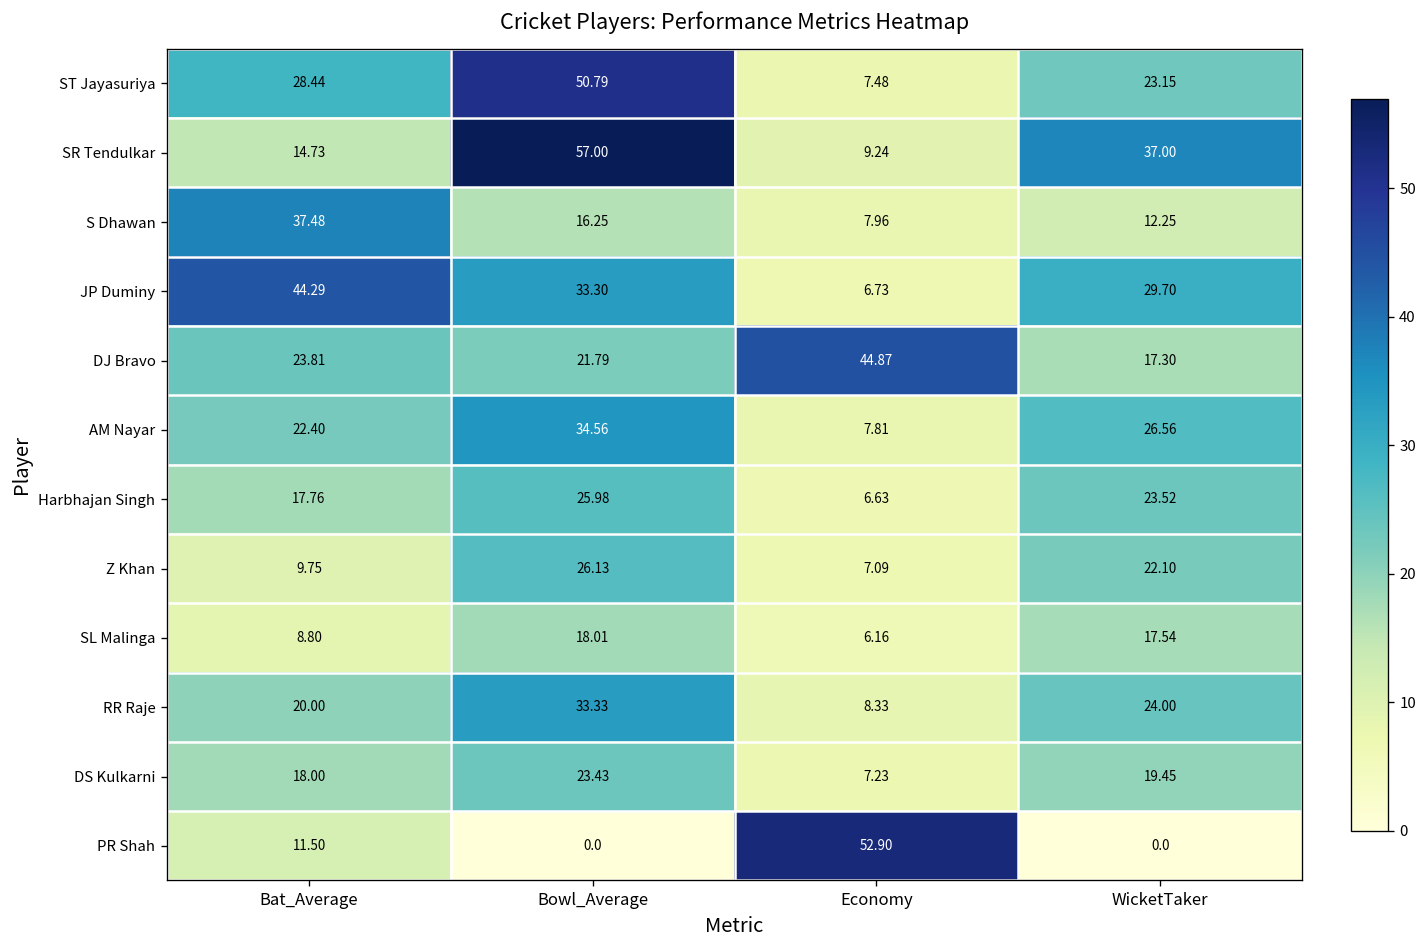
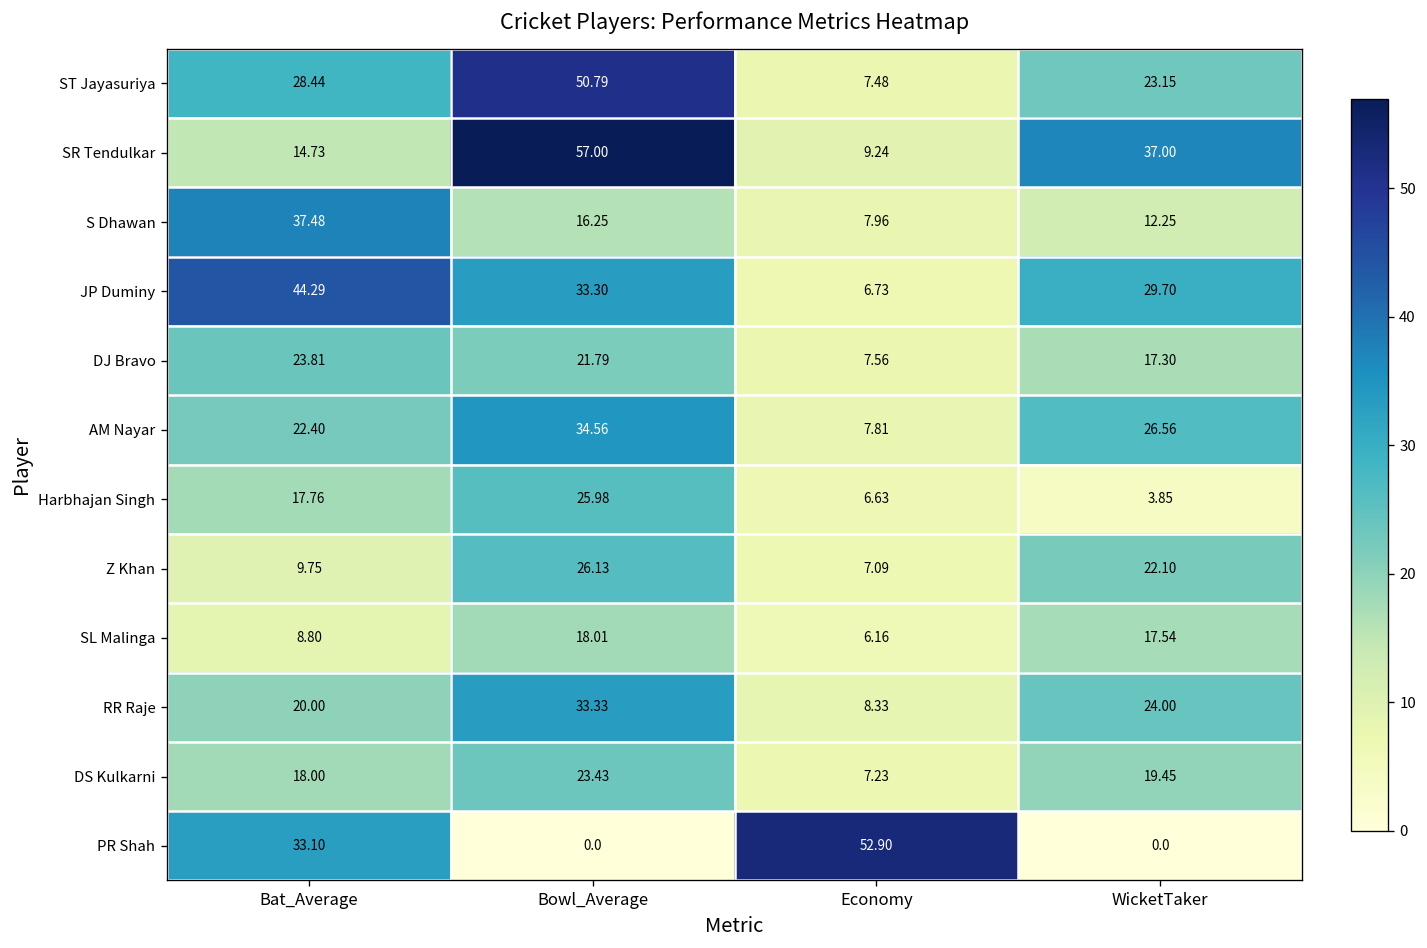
  {
    "ST Jayasuriya": {
      "Bat_Average": 28.44,
      "Bowl_Average": 50.79,
      "Economy": 7.48,
      "WicketTaker": 23.15
    },
    "SR Tendulkar": {
      "Bat_Average": 14.73,
      "Bowl_Average": 57.00,
      "Economy": 9.24,
      "WicketTaker": 37.00
    },
    "S Dhawan": {
      "Bat_Average": 37.48,
      "Bowl_Average": 16.25,
      "Economy": 7.96,
      "WicketTaker": 12.25
    },
    "JP Duminy": {
      "Bat_Average": 44.29,
      "Bowl_Average": 33.30,
      "Economy": 6.73,
      "WicketTaker": 29.70
    },
    "DJ Bravo": {
      "Bat_Average": 23.81,
      "Bowl_Average": 21.79,
-     "Economy": 44.87,
+     "Economy": 7.56,
      "WicketTaker": 17.30
    },
    "AM Nayar": {
      "Bat_Average": 22.40,
      "Bowl_Average": 34.56,
      "Economy": 7.81,
      "WicketTaker": 26.56
    },
    "Harbhajan Singh": {
      "Bat_Average": 17.76,
      "Bowl_Average": 25.98,
      "Economy": 6.63,
-     "WicketTaker": 23.52
+     "WicketTaker": 3.85
    },
    "Z Khan": {
      "Bat_Average": 9.75,
      "Bowl_Average": 26.13,
      "Economy": 7.09,
      "WicketTaker": 22.10
    },
    "SL Malinga": {
      "Bat_Average": 8.80,
      "Bowl_Average": 18.01,
      "Economy": 6.16,
      "WicketTaker": 17.54
    },
    "RR Raje": {
      "Bat_Average": 20.00,
      "Bowl_Average": 33.33,
      "Economy": 8.33,
      "WicketTaker": 24.00
    },
    "DS Kulkarni": {
      "Bat_Average": 18.00,
      "Bowl_Average": 23.43,
      "Economy": 7.23,
      "WicketTaker": 19.45
    },
    "PR Shah": {
-     "Bat_Average": 11.50,
+     "Bat_Average": 33.10,
      "Bowl_Average": 0.0,
      "Economy": 52.90,
      "WicketTaker": 0.0
    }
  }
